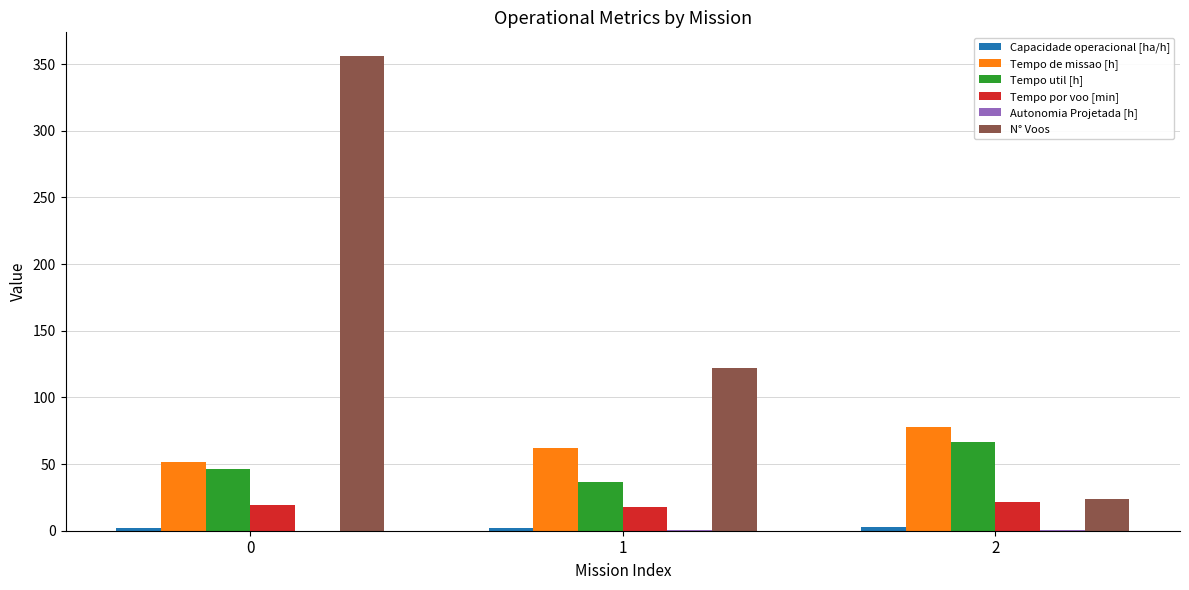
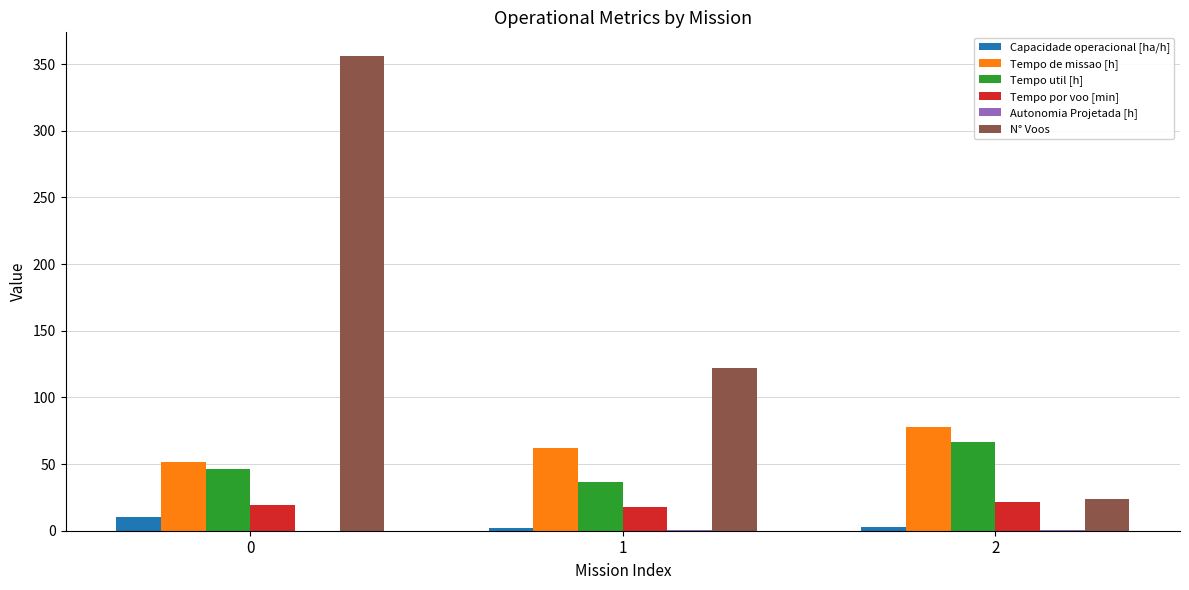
  {
    "Capacidade operacional [ha/h]": {
-     "0": 2,
+     "0": 11,
      "1": 2,
      "2": 2
    },
    "Tempo de missao [h]": {
      "0": 52,
      "1": 62,
      "2": 78
    },
    "Tempo util [h]": {
      "0": 46,
      "1": 37,
      "2": 66
    },
    "Tempo por voo [min]": {
      "0": 19,
      "1": 18,
      "2": 22
    },
    "N° Voos": {
      "0": 356,
      "1": 122,
      "2": 24
    }
  }
